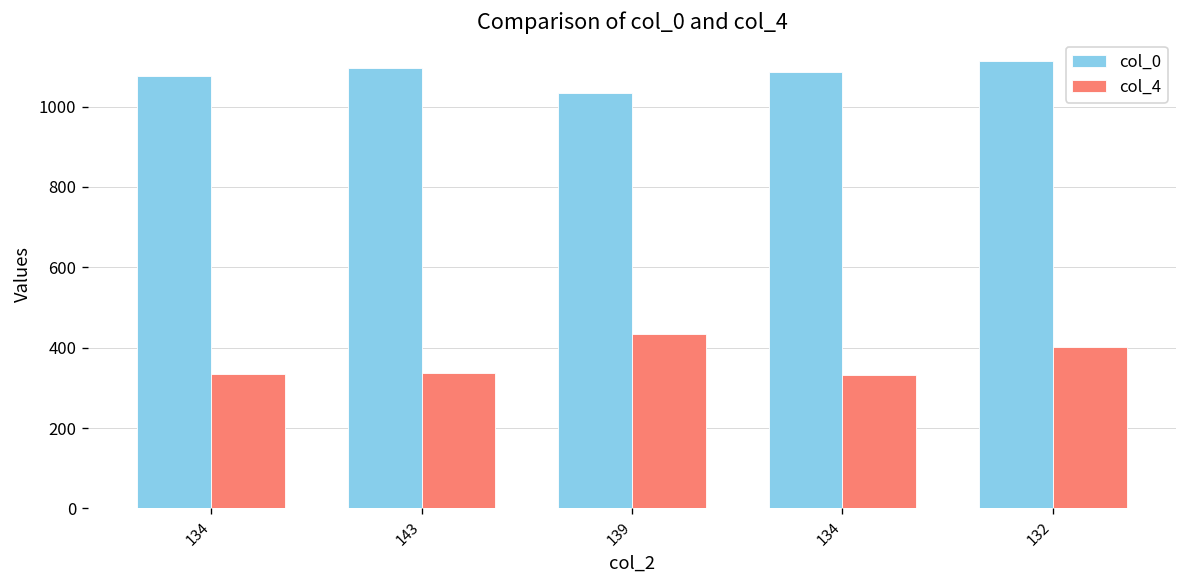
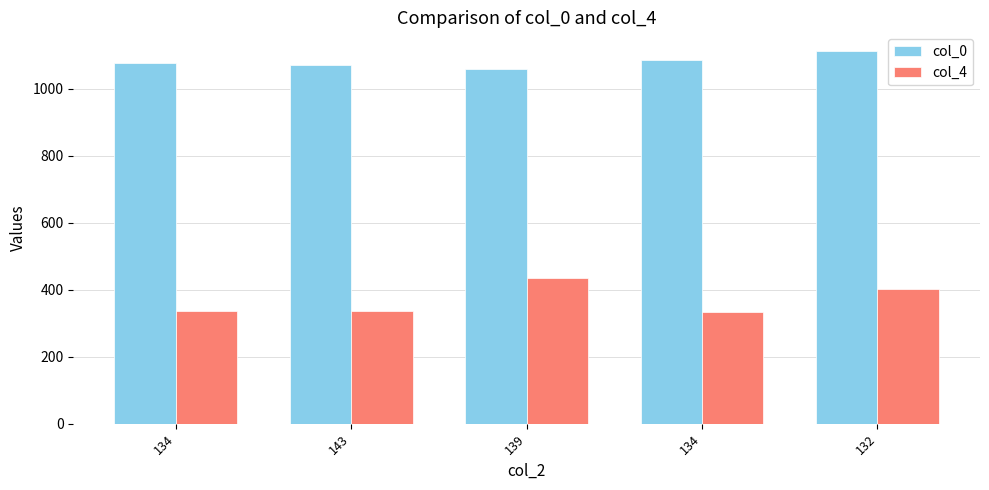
  {
    "col_0": {
-     "143": 1100,
-     "139": 1030,
+     "143": 1070,
+     "139": 1060,
      "132": 1110
    },
    "col_4": {
      "143": 340,
      "139": 440,
      "132": 400
    }
  }
